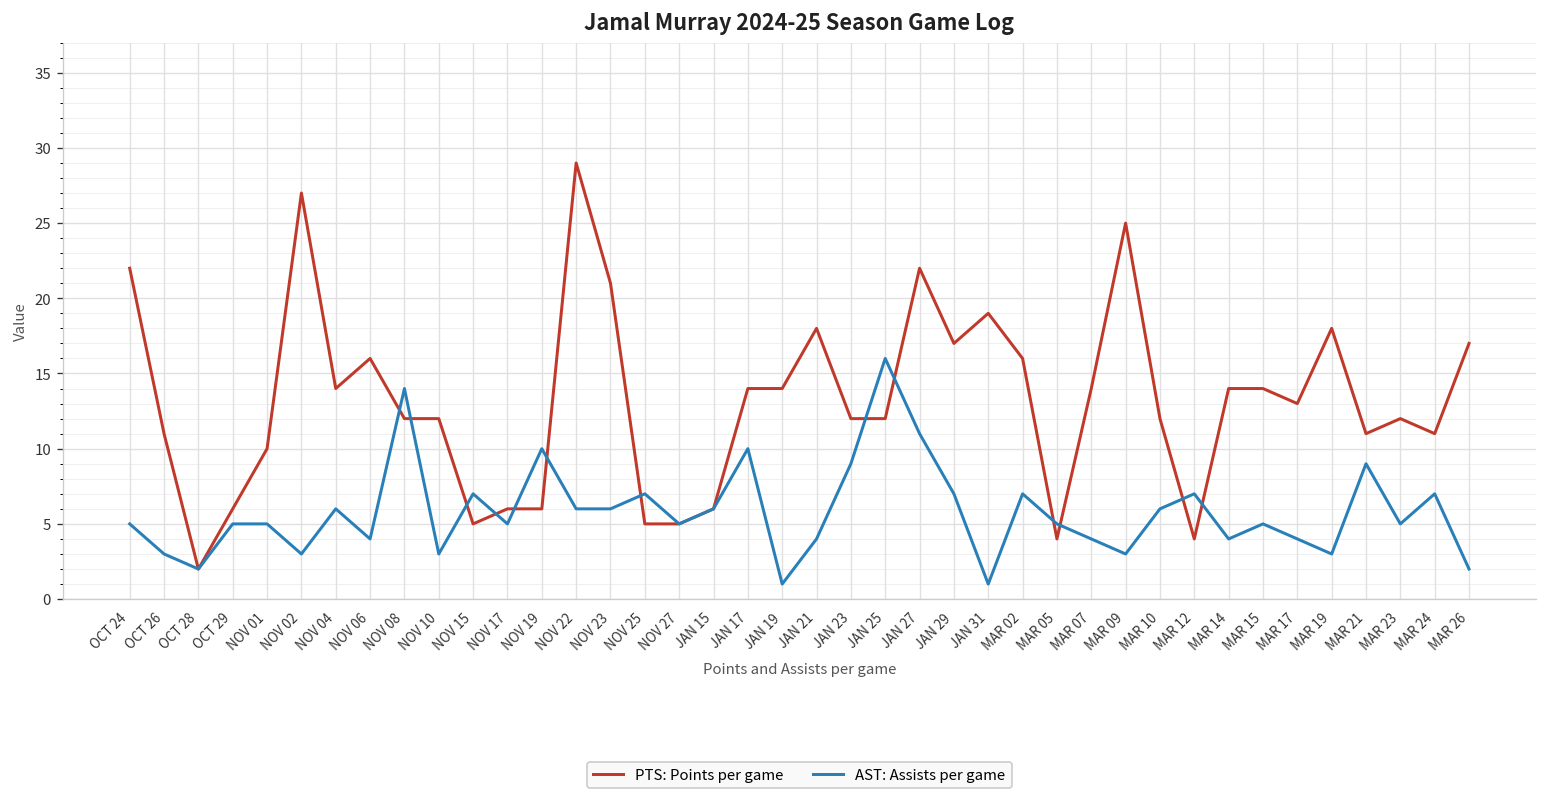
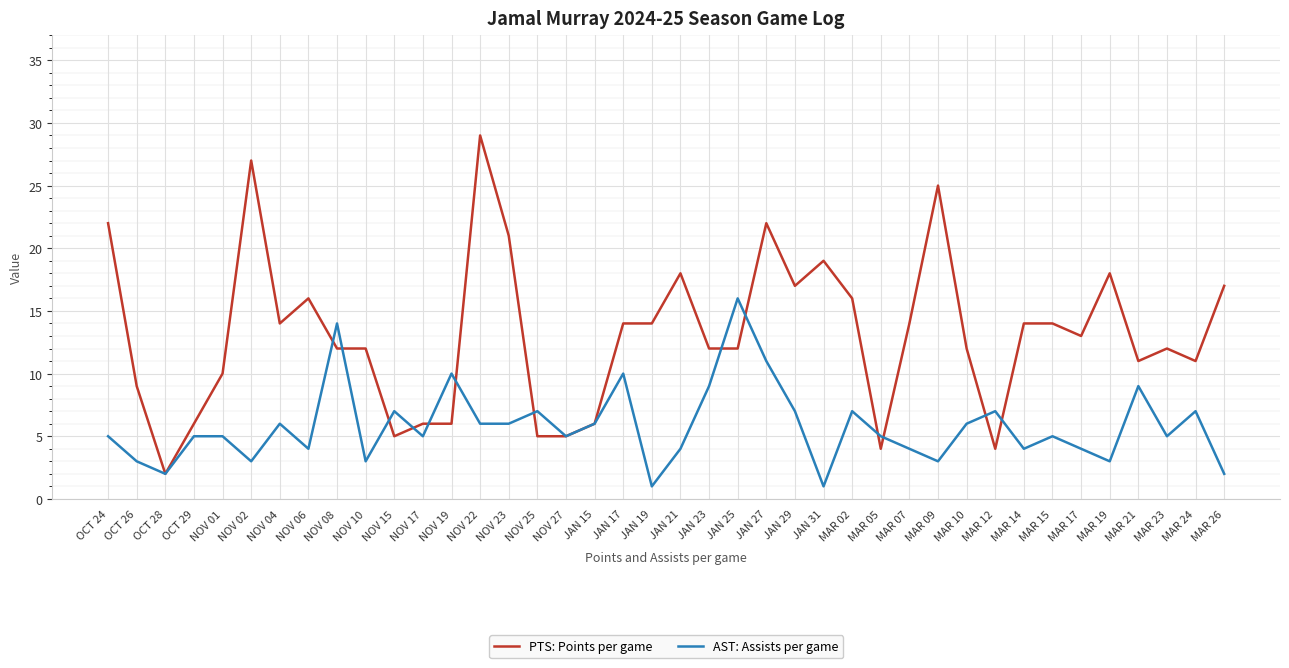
  {
    "PTS: Points per game": {
      "OCT 24": 22,
-     "OCT 26": 11,
+     "OCT 26": 9,
      "OCT 29": 6,
      "NOV 01": 10,
      "NOV 02": 27,
      "NOV 04": 14,
      "NOV 06": 16,
      "NOV 08": 12,
      "NOV 10": 12,
      "NOV 15": 5,
      "NOV 17": 6,
      "NOV 19": 6,
      "NOV 22": 29,
      "NOV 23": 21,
      "NOV 25": 5,
      "JAN 17": 14,
      "JAN 19": 14,
      "JAN 21": 18,
      "JAN 23": 12,
      "JAN 25": 12,
      "JAN 27": 22,
      "JAN 29": 17,
      "JAN 31": 19,
      "MAR 02": 16,
      "MAR 05": 4,
      "MAR 07": 14,
      "MAR 09": 25,
      "MAR 10": 12,
      "MAR 12": 4,
      "MAR 14": 14,
      "MAR 15": 14,
      "MAR 17": 13,
      "MAR 19": 18,
      "MAR 21": 11,
      "MAR 23": 12,
      "MAR 24": 11,
      "MAR 26": 17
    },
    "AST: Assists per game": {
      "OCT 24": 5,
      "OCT 26": 3,
      "OCT 29": 5,
      "NOV 01": 5,
      "NOV 02": 3,
      "NOV 04": 6,
      "NOV 06": 4,
      "NOV 08": 14,
      "NOV 10": 3,
      "NOV 15": 7,
      "NOV 17": 5,
      "NOV 19": 10,
      "NOV 22": 6,
      "NOV 23": 6,
      "NOV 25": 7,
      "JAN 17": 10,
      "JAN 19": 1,
      "JAN 21": 4,
      "JAN 23": 9,
      "JAN 25": 16,
      "JAN 27": 11,
      "JAN 29": 7,
      "JAN 31": 1,
      "MAR 02": 7,
      "MAR 05": 5,
      "MAR 07": 4,
      "MAR 09": 3,
      "MAR 10": 6,
      "MAR 12": 7,
      "MAR 14": 4,
      "MAR 15": 5,
      "MAR 17": 4,
      "MAR 19": 3,
      "MAR 21": 9,
      "MAR 23": 5,
      "MAR 24": 7,
      "MAR 26": 2
    }
  }
